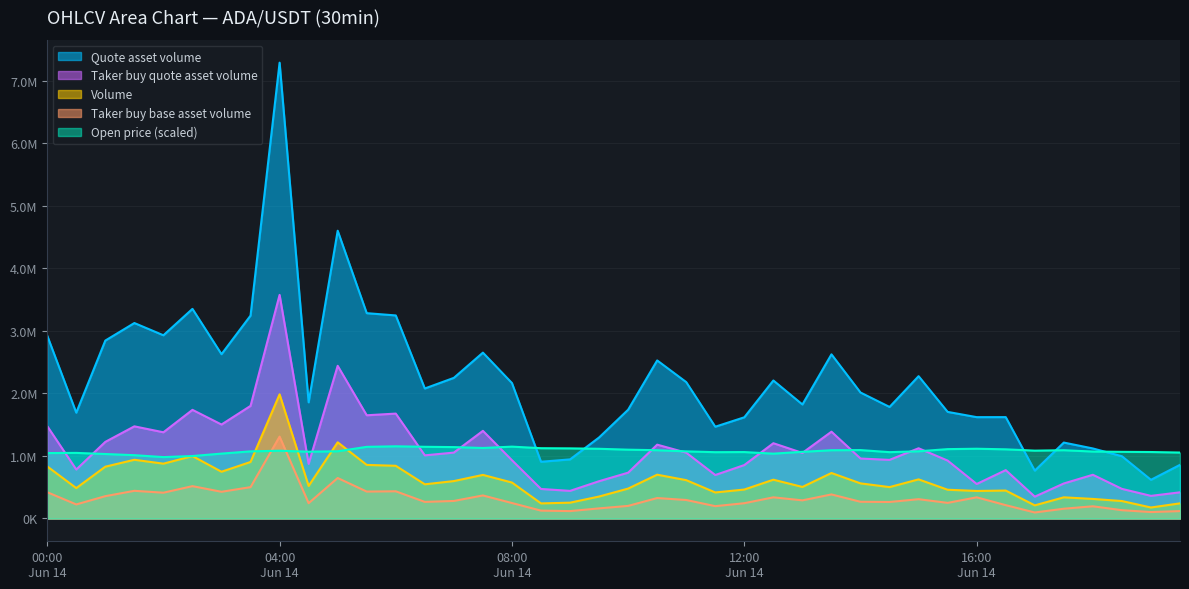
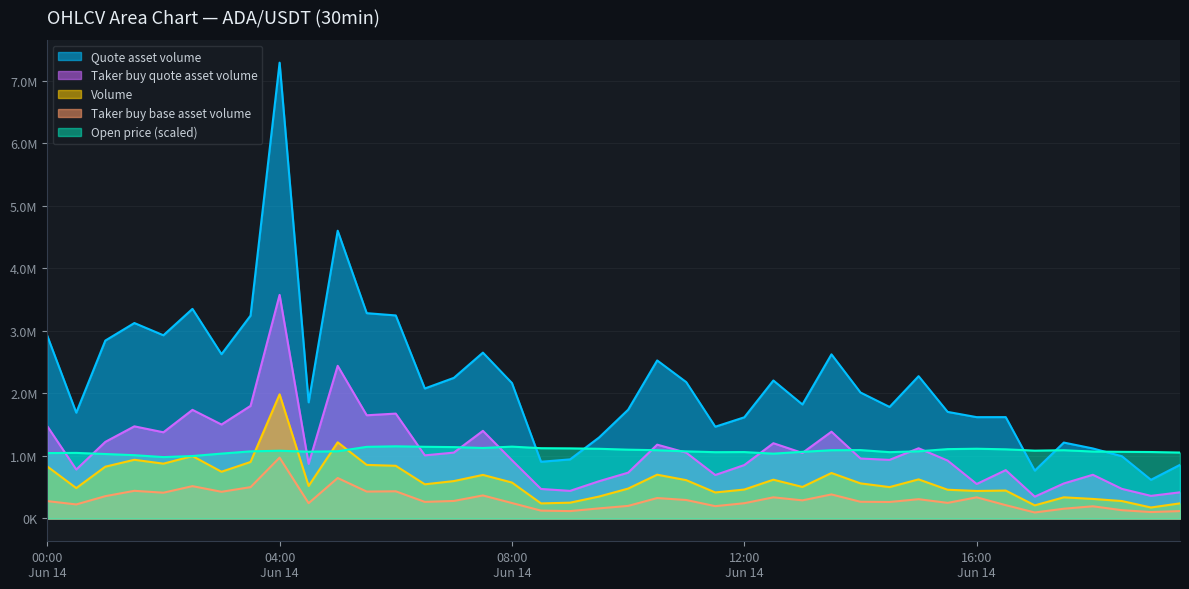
  {
    "Quote asset volume": {
      "00:00 Jun 14": 2900000,
      "04:00 Jun 14": 7300000,
      "08:00 Jun 14": 2200000,
      "12:00 Jun 14": 1600000,
      "16:00 Jun 14": 1600000
    },
    "Taker buy quote asset volume": {
      "00:00 Jun 14": 1500000,
      "04:00 Jun 14": 3600000,
      "08:00 Jun 14": 900000,
      "12:00 Jun 14": 900000,
      "16:00 Jun 14": 600000
    },
    "Volume": {
      "00:00 Jun 14": 800000,
      "04:00 Jun 14": 2000000,
      "08:00 Jun 14": 600000,
      "12:00 Jun 14": 500000,
      "16:00 Jun 14": 400000
    },
    "Taker buy base asset volume": {
-     "00:00 Jun 14": 400000,
-     "04:00 Jun 14": 1300000,
+     "00:00 Jun 14": 300000,
+     "04:00 Jun 14": 1000000,
      "08:00 Jun 14": 200000,
      "12:00 Jun 14": 200000,
      "16:00 Jun 14": 300000
    },
    "Open price (scaled)": {
      "00:00 Jun 14": 1000000,
      "04:00 Jun 14": 1100000,
      "08:00 Jun 14": 1100000,
      "12:00 Jun 14": 1100000,
      "16:00 Jun 14": 1100000
    }
  }
